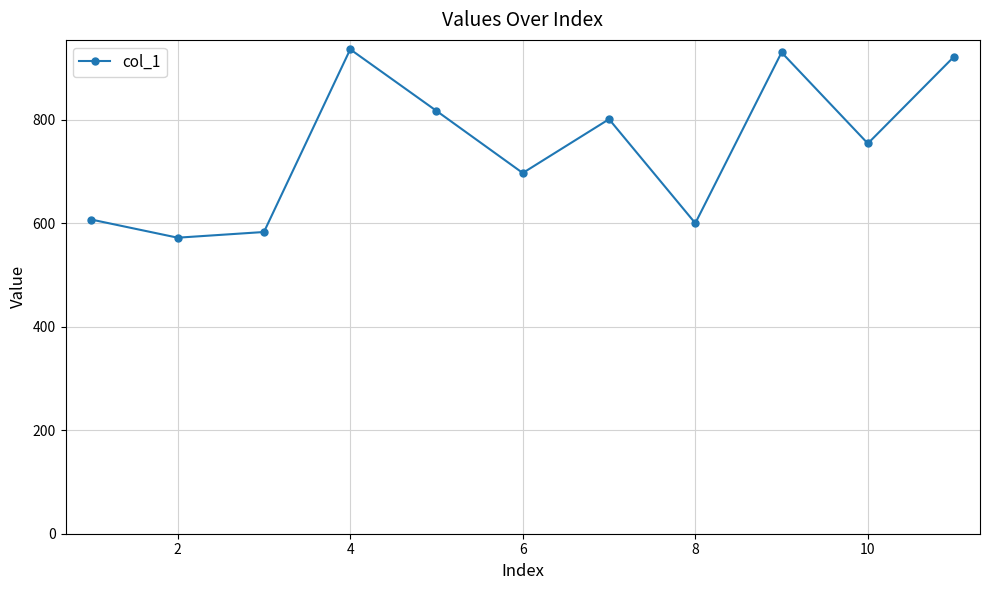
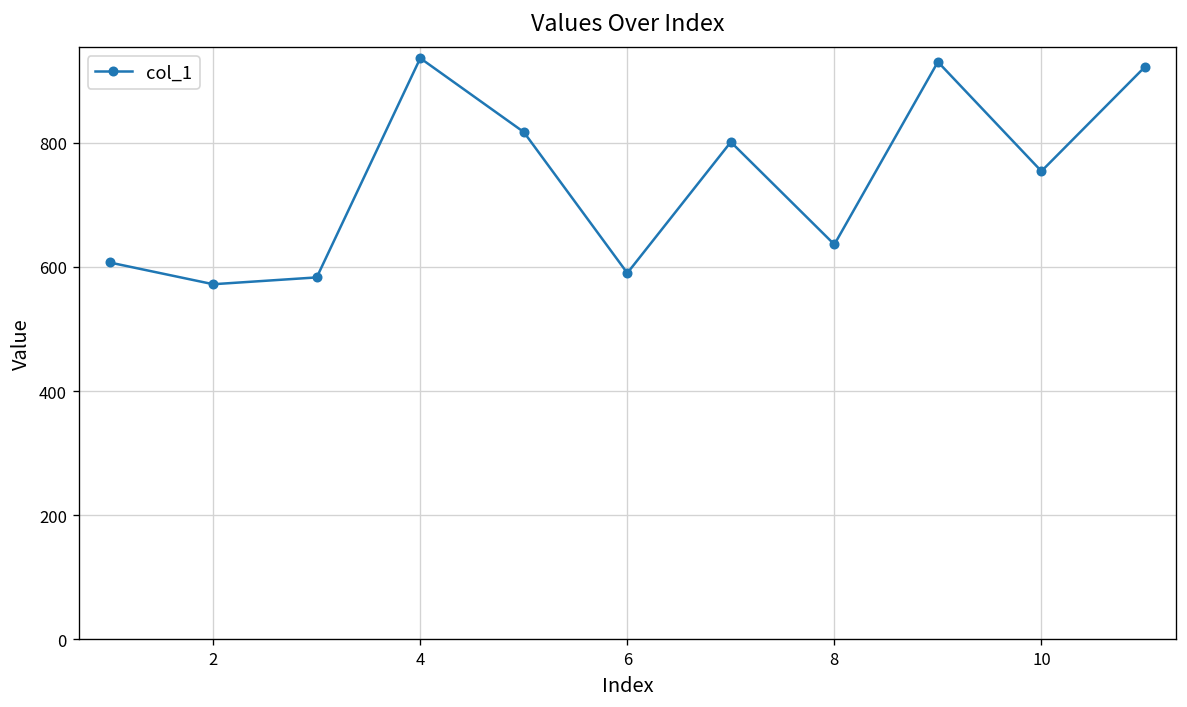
  {
    "2": 570,
    "4": 940,
-   "6": 700,
-   "8": 600,
+   "6": 590,
+   "8": 640,
    "10": 750
  }
